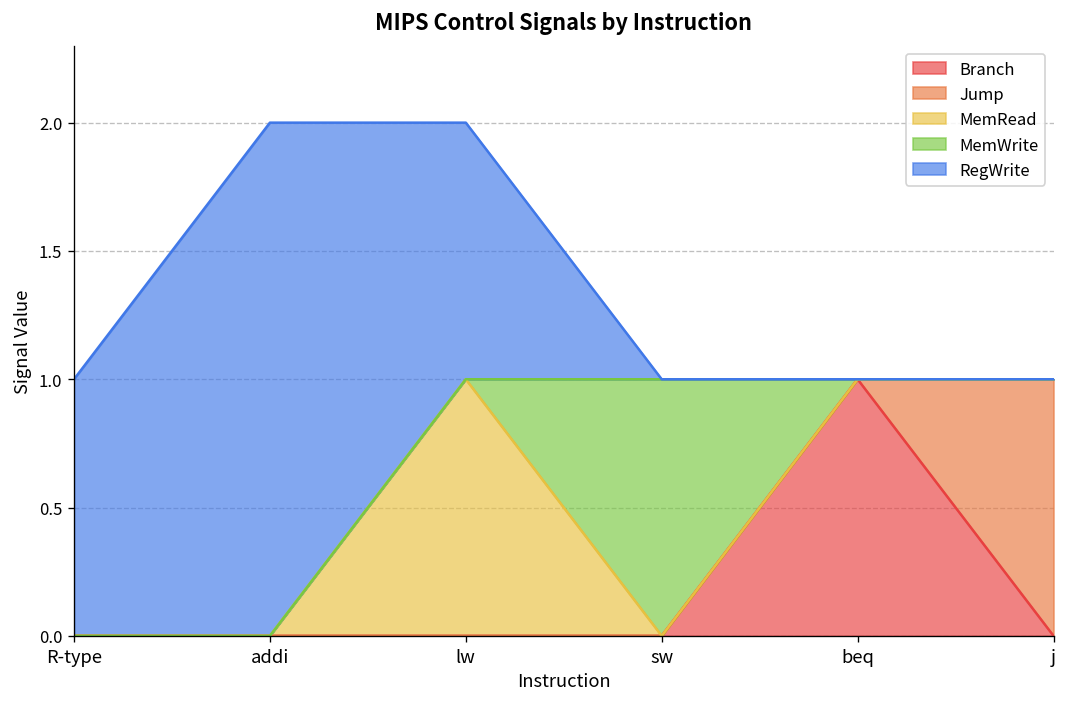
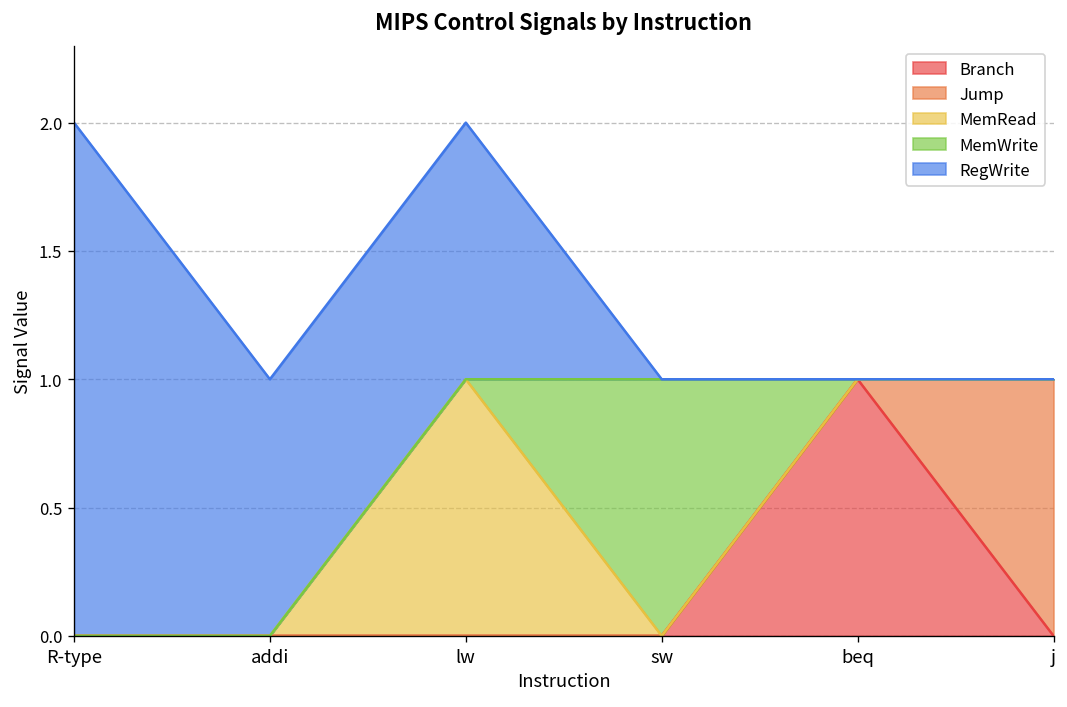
  {
    "RegWrite": {
-     "R-type": 1,
-     "addi": 2,
+     "R-type": 2,
+     "addi": 1,
      "lw": 2
    }
  }
